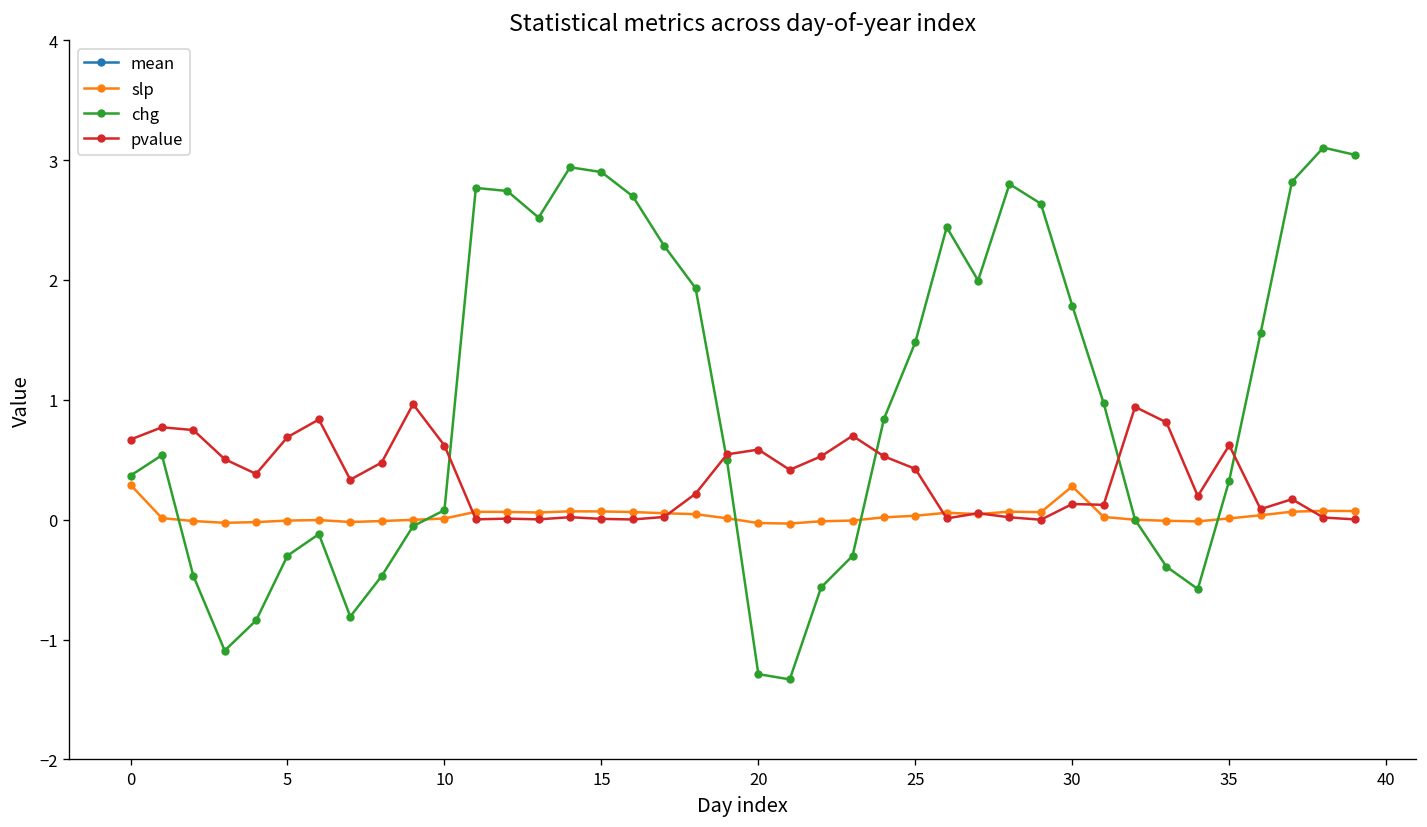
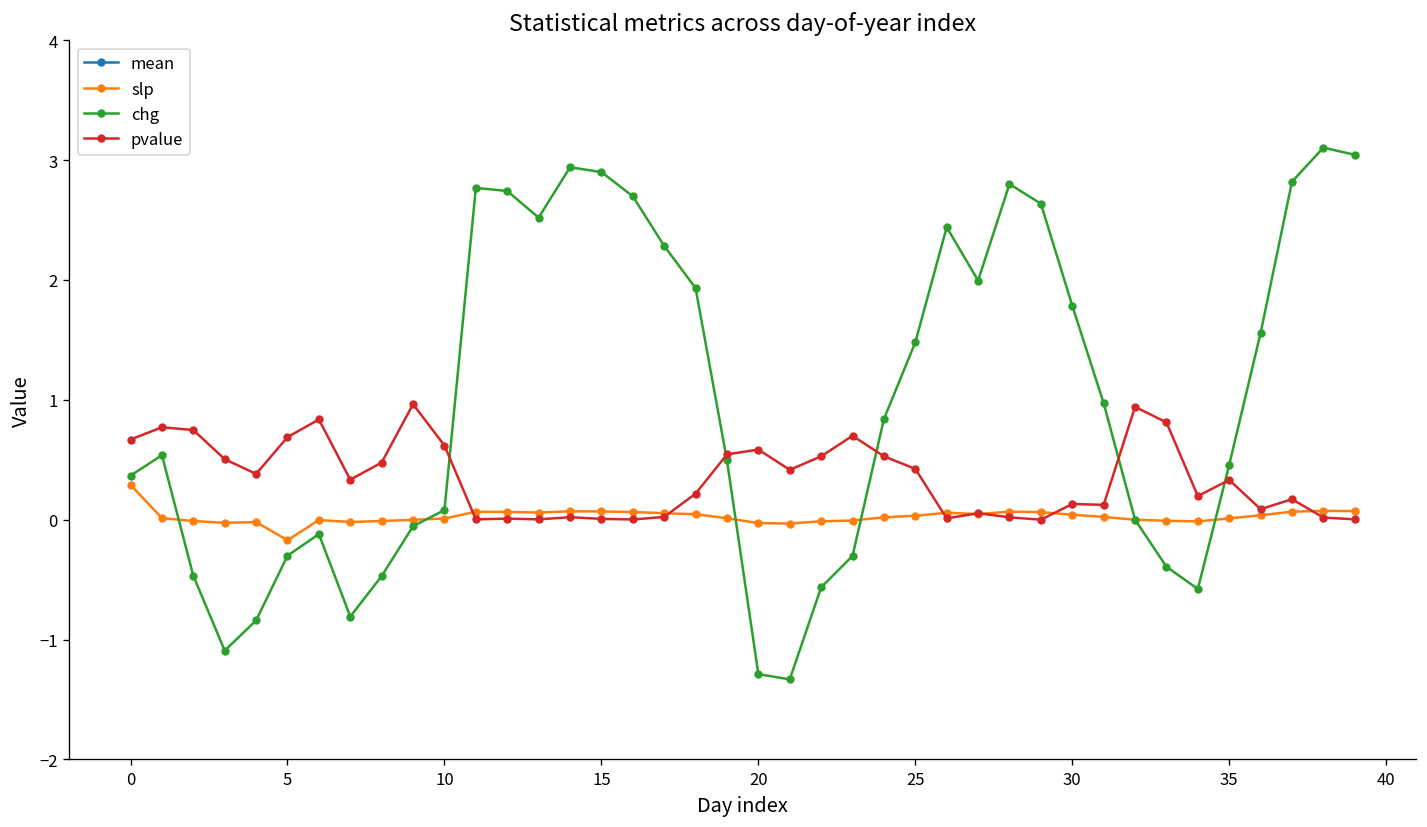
  {
    "slp": {
      "0": 0.3,
-     "5": 0.0,
+     "5": -0.2,
      "10": 0.0,
      "15": 0.1,
      "20": 0.0,
      "25": 0.0,
-     "30": 0.3,
+     "30": 0.0,
      "35": 0.0
    },
    "chg": {
      "0": 0.4,
      "5": -0.3,
      "10": 0.1,
      "15": 2.9,
      "20": -1.3,
      "25": 1.5,
      "30": 1.8,
-     "35": 0.3
+     "35": 0.5
    },
    "pvalue": {
      "0": 0.7,
      "5": 0.7,
      "10": 0.6,
      "15": 0.0,
      "20": 0.6,
      "25": 0.4,
      "30": 0.1,
-     "35": 0.6
+     "35": 0.3
    }
  }
